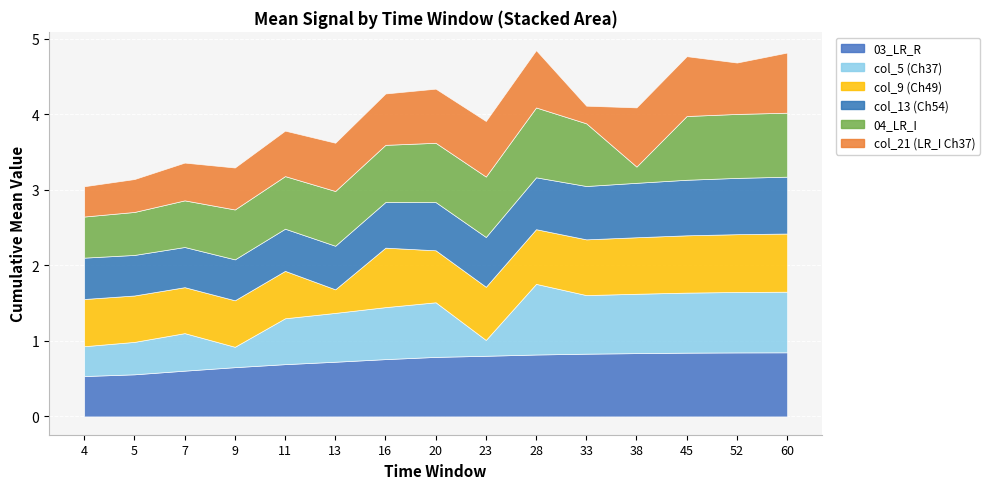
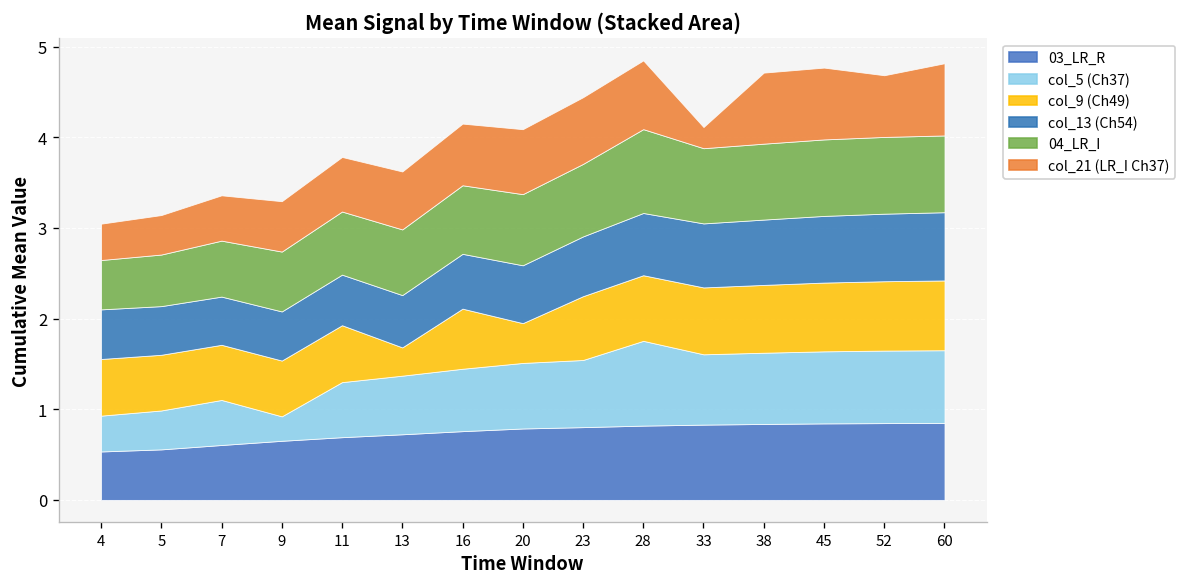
  {
    "col_5 (Ch37)": {
      "4": 0.4,
      "5": 0.4,
      "7": 0.5,
      "9": 0.3,
      "11": 0.6,
      "13": 0.6,
      "16": 0.7,
      "20": 0.7,
-     "23": 0.2,
+     "23": 0.7,
      "28": 0.9,
      "33": 0.8,
      "38": 0.8,
      "45": 0.8,
      "52": 0.8,
      "60": 0.8
    },
    "col_9 (Ch49)": {
      "4": 0.6,
      "5": 0.6,
      "7": 0.6,
      "9": 0.6,
      "11": 0.6,
      "13": 0.3,
-     "16": 0.8,
-     "20": 0.7,
+     "16": 0.7,
+     "20": 0.4,
      "23": 0.7,
      "28": 0.7,
      "33": 0.7,
      "38": 0.7,
      "45": 0.8,
      "52": 0.8,
      "60": 0.8
    },
    "04_LR_I": {
      "4": 0.5,
      "5": 0.6,
      "7": 0.6,
      "9": 0.7,
      "11": 0.7,
      "13": 0.7,
      "16": 0.8,
      "20": 0.8,
      "23": 0.8,
      "28": 0.9,
      "33": 0.8,
-     "38": 0.2,
+     "38": 0.8,
      "45": 0.8,
      "52": 0.8,
      "60": 0.8
    },
    "col_21 (LR_I Ch37)": {
      "4": 0.4,
      "5": 0.4,
      "7": 0.5,
      "9": 0.6,
      "11": 0.6,
      "13": 0.6,
      "16": 0.7,
      "20": 0.7,
      "23": 0.7,
      "28": 0.8,
      "33": 0.2,
      "38": 0.8,
      "45": 0.8,
      "52": 0.7,
      "60": 0.8
    }
  }
